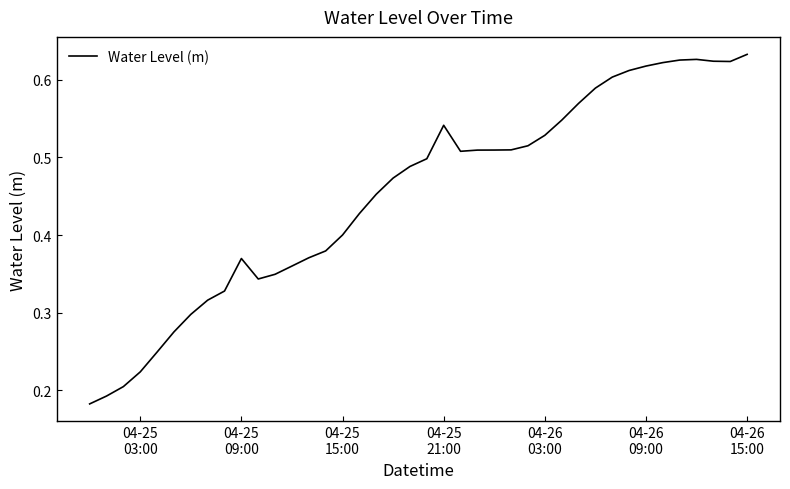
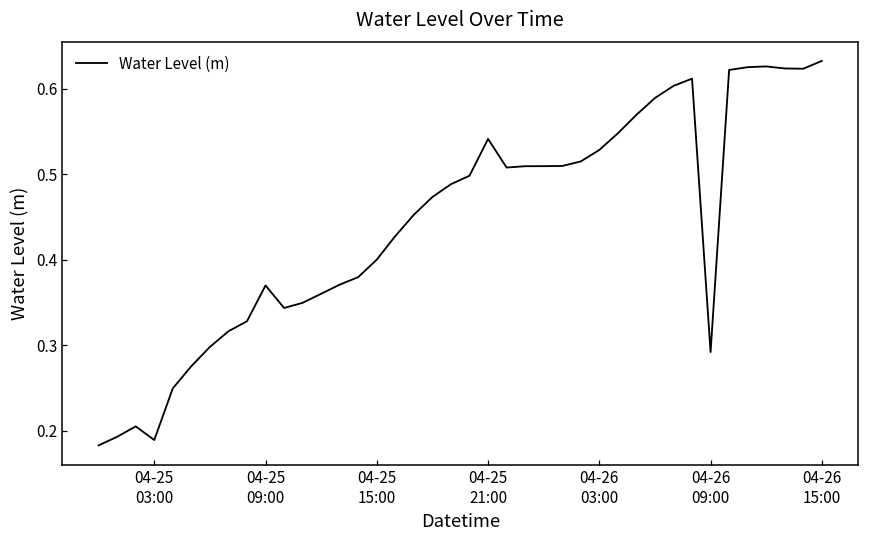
  {
-   "04-25 03:00": 0.22,
+   "04-25 03:00": 0.19,
    "04-25 09:00": 0.37,
    "04-25 15:00": 0.40,
    "04-25 21:00": 0.54,
    "04-26 03:00": 0.53,
-   "04-26 09:00": 0.62,
+   "04-26 09:00": 0.29,
    "04-26 15:00": 0.63
  }
